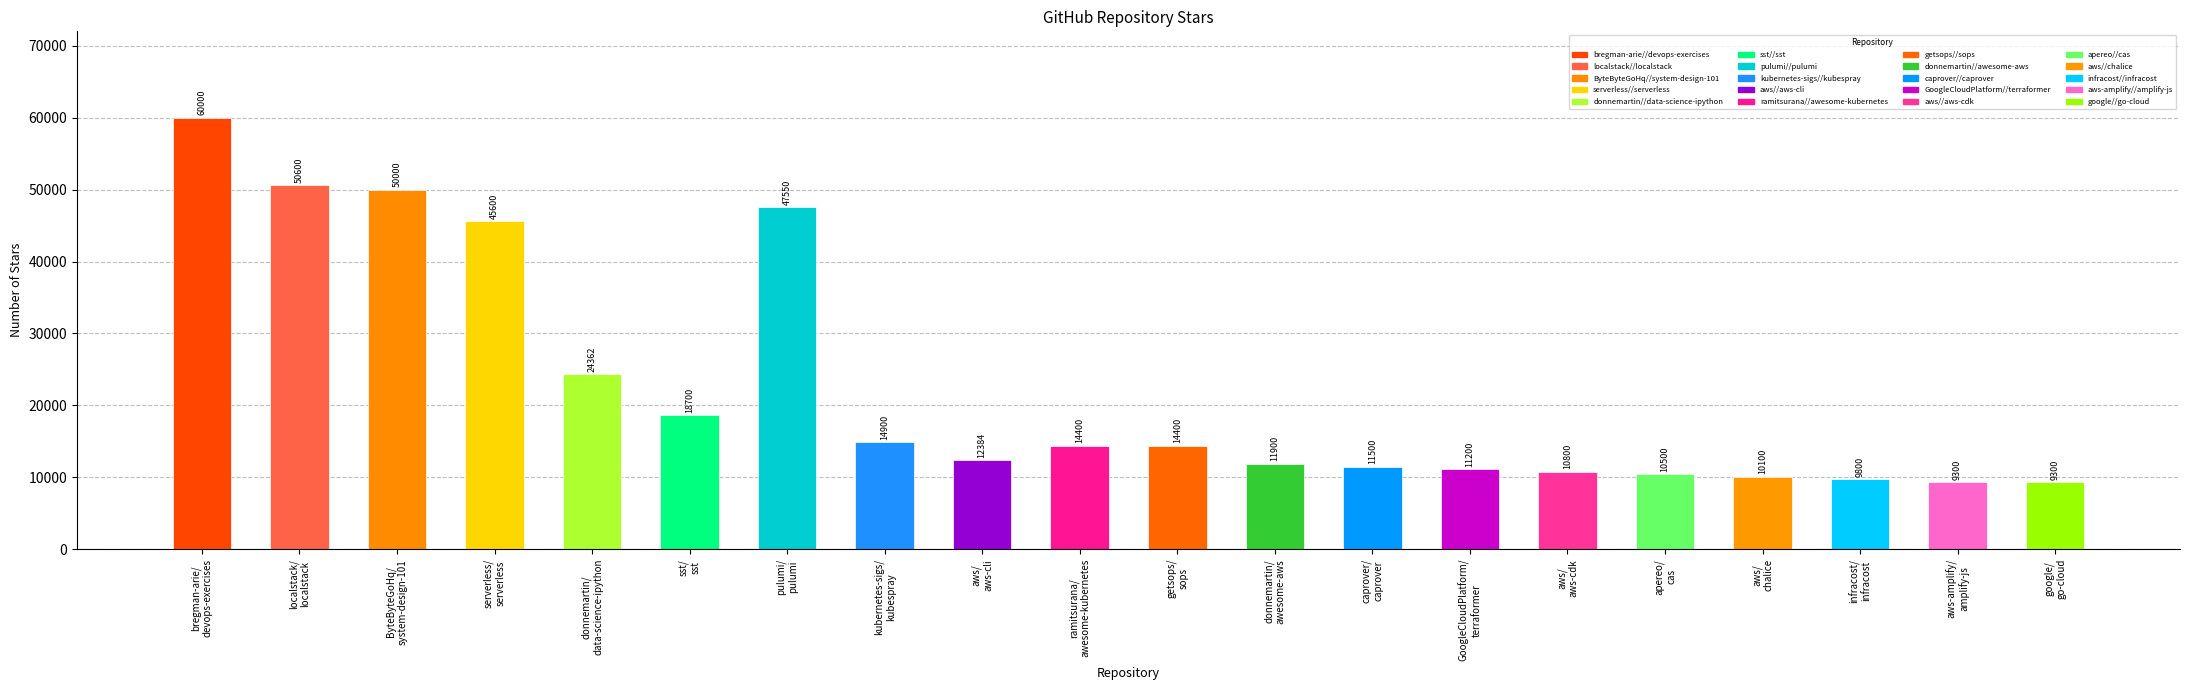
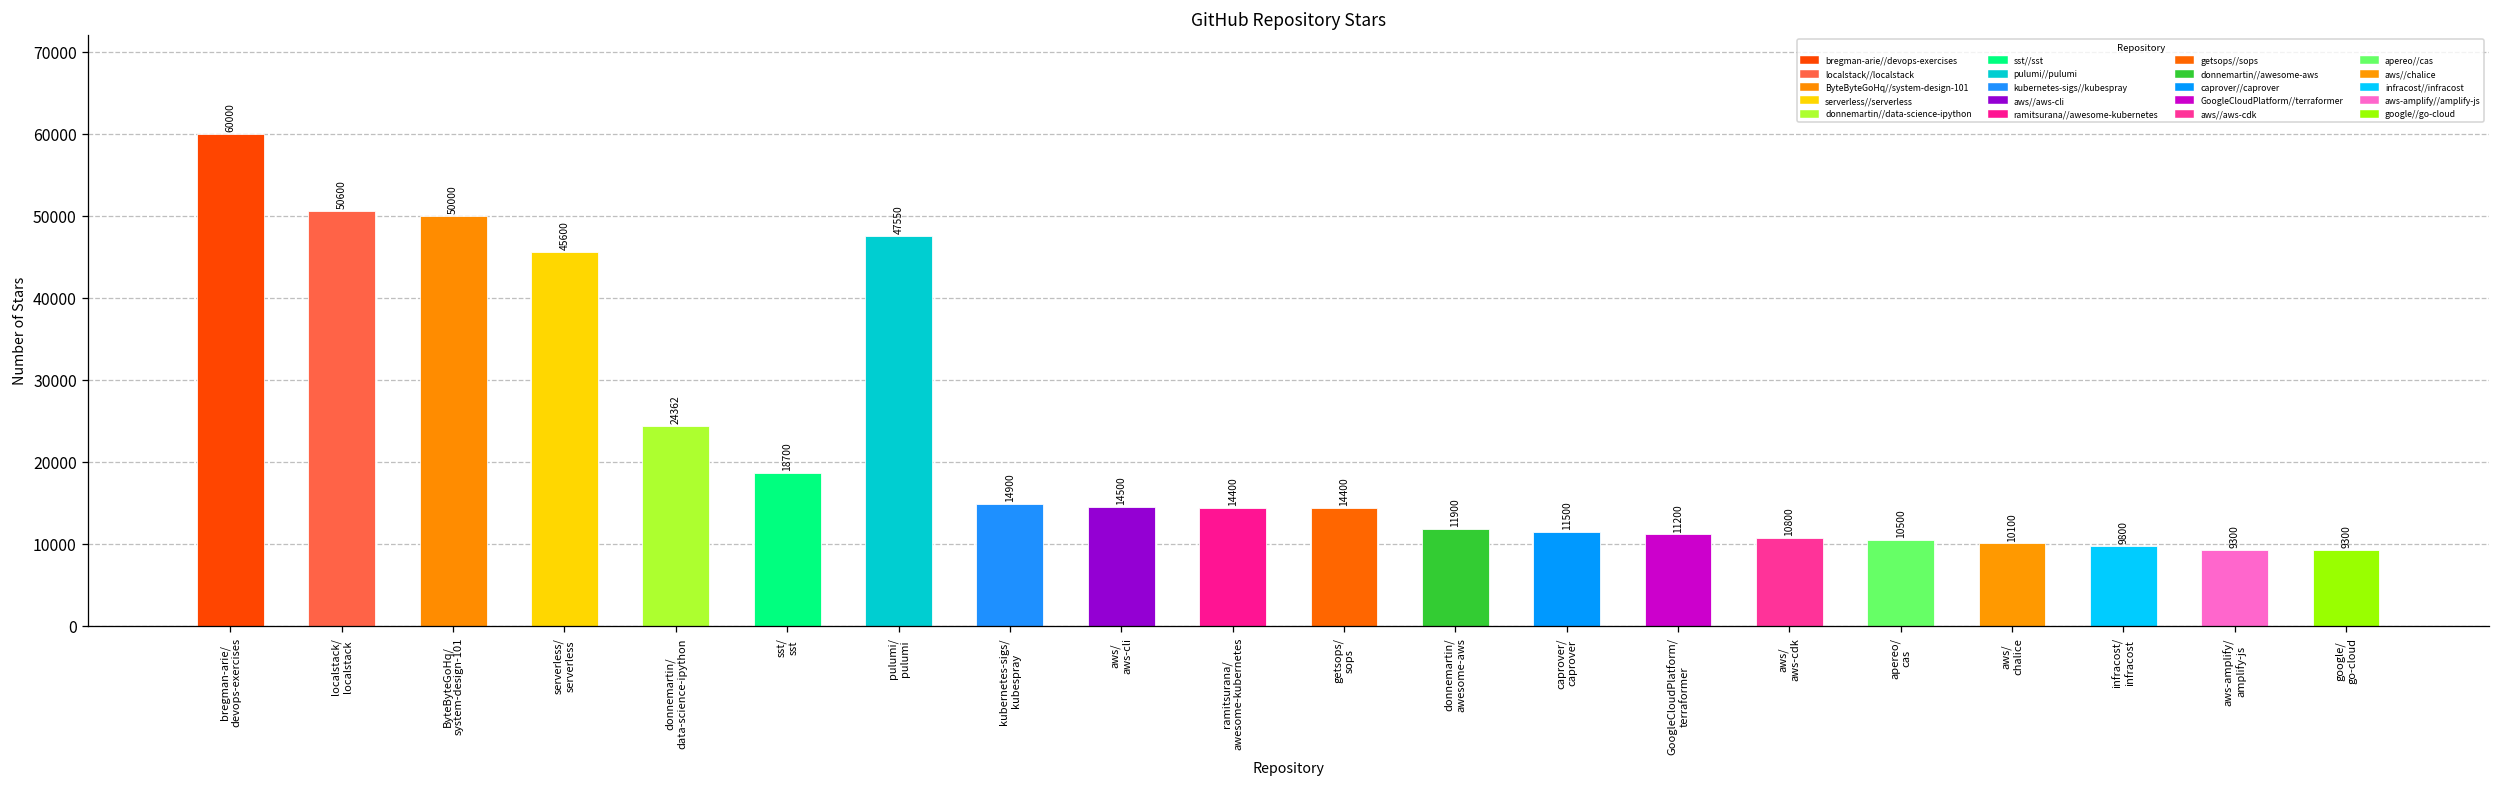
  {
    "bregman-arie/ devops-exercises": 60000,
    "localstack/ localstack": 50600,
    "ByteByteGoHq/ system-design-101": 50000,
    "serverless/ serverless": 45600,
    "donnemartin/ data-science-ipython": 24362,
    "sst/ sst": 18700,
    "pulumi/ pulumi": 47550,
    "kubernetes-sigs/ kubespray": 14900,
-   "aws/ aws-cli": 12384,
+   "aws/ aws-cli": 14500,
    "ramitsurana/ awesome-kubernetes": 14400,
    "getsops/ sops": 14400,
    "donnemartin/ awesome-aws": 11900,
    "caprover/ caprover": 11500,
    "GoogleCloudPlatform/ terraformer": 11200,
    "aws/ aws-cdk": 10800,
    "apereo/ cas": 10500,
    "aws/ chalice": 10100,
    "infracost/ infracost": 9800,
    "aws-amplify/ amplify-js": 9300,
    "google/ go-cloud": 9300
  }
